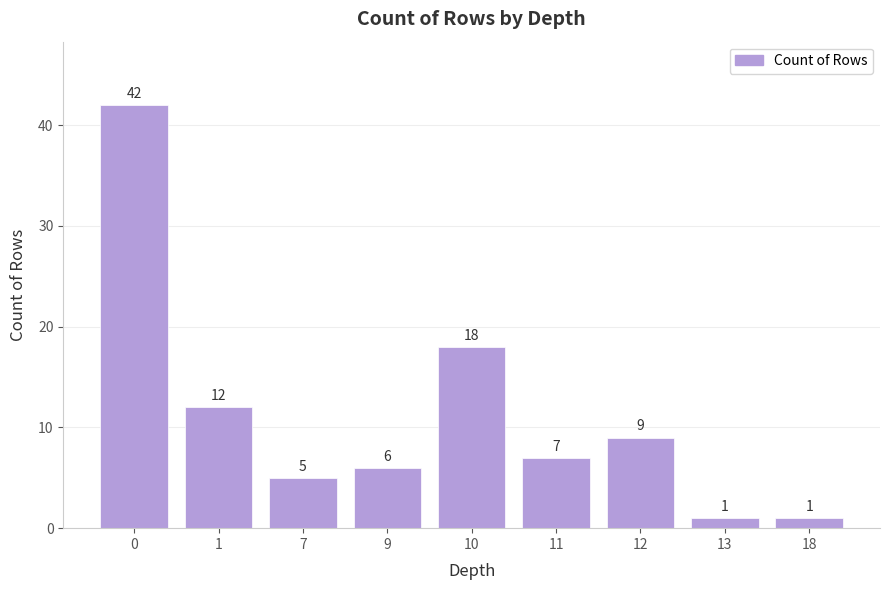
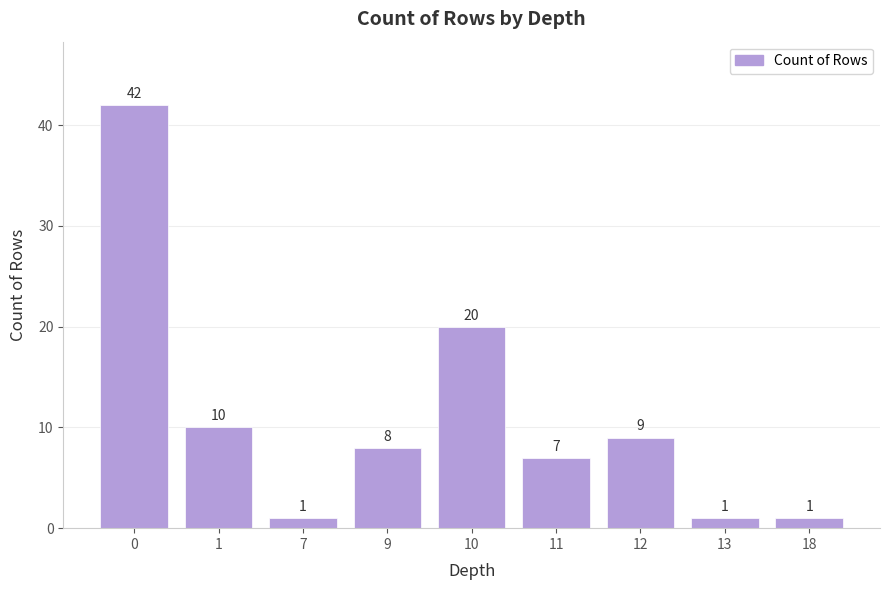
  {
    "0": 42,
-   "1": 12,
-   "7": 5,
-   "9": 6,
-   "10": 18,
+   "1": 10,
+   "7": 1,
+   "9": 8,
+   "10": 20,
    "11": 7,
    "12": 9,
    "13": 1,
    "18": 1
  }
